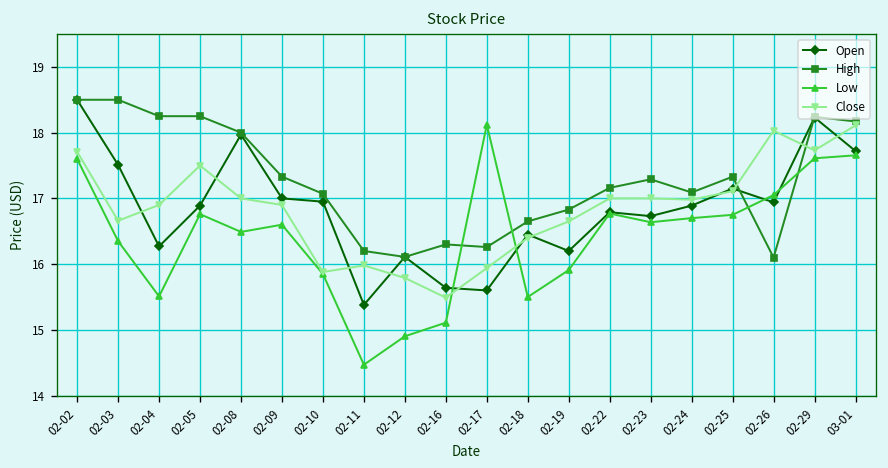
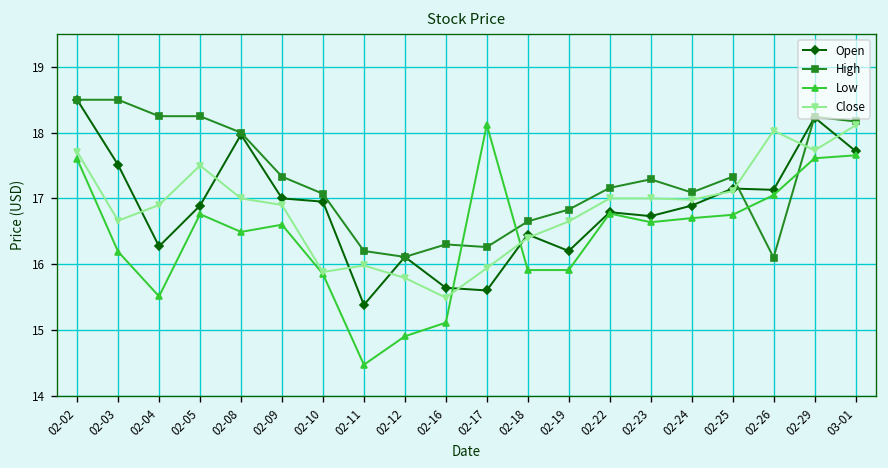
  {
    "Open": {
      "02-03": 17.5,
      "02-04": 16.3,
      "02-05": 16.9,
      "02-09": 17.0,
      "02-10": 17.0,
      "02-11": 15.4,
      "02-16": 15.6,
      "02-17": 15.6,
      "02-18": 16.5,
      "02-19": 16.2,
      "02-23": 16.7,
      "02-24": 16.9,
-     "02-26": 16.9,
+     "02-26": 17.1,
      "03-01": 17.7
    },
    "High": {
      "02-03": 18.5,
      "02-04": 18.3,
      "02-05": 18.3,
      "02-09": 17.3,
      "02-10": 17.1,
      "02-11": 16.2,
      "02-16": 16.3,
      "02-17": 16.3,
      "02-18": 16.7,
      "02-19": 16.8,
      "02-22": 17.2,
      "02-23": 17.3,
      "02-24": 17.1,
      "02-25": 17.3,
      "02-26": 16.1,
      "03-01": 18.2
    },
    "Low": {
      "02-02": 17.6,
-     "02-03": 16.4,
+     "02-03": 16.2,
      "02-04": 15.5,
      "02-05": 16.8,
      "02-08": 16.5,
      "02-09": 16.6,
      "02-11": 14.5,
      "02-12": 14.9,
      "02-16": 15.1,
      "02-17": 18.1,
-     "02-18": 15.5,
+     "02-18": 15.9,
      "02-19": 15.9,
      "02-23": 16.6,
      "02-24": 16.7,
      "02-25": 16.8,
      "02-26": 17.1,
      "02-29": 17.6,
      "03-01": 17.7
    },
    "Close": {
      "02-02": 17.7,
      "02-03": 16.7,
      "02-04": 16.9,
      "02-05": 17.5,
      "02-08": 17.0,
      "02-09": 16.9,
      "02-11": 16.0,
      "02-12": 15.8,
      "02-16": 15.5,
      "02-17": 15.9,
      "02-18": 16.4,
      "02-19": 16.7,
      "02-22": 17.0,
      "02-23": 17.0,
      "02-24": 17.0,
      "02-26": 18.0,
      "02-29": 17.7,
      "03-01": 18.1
    }
  }
